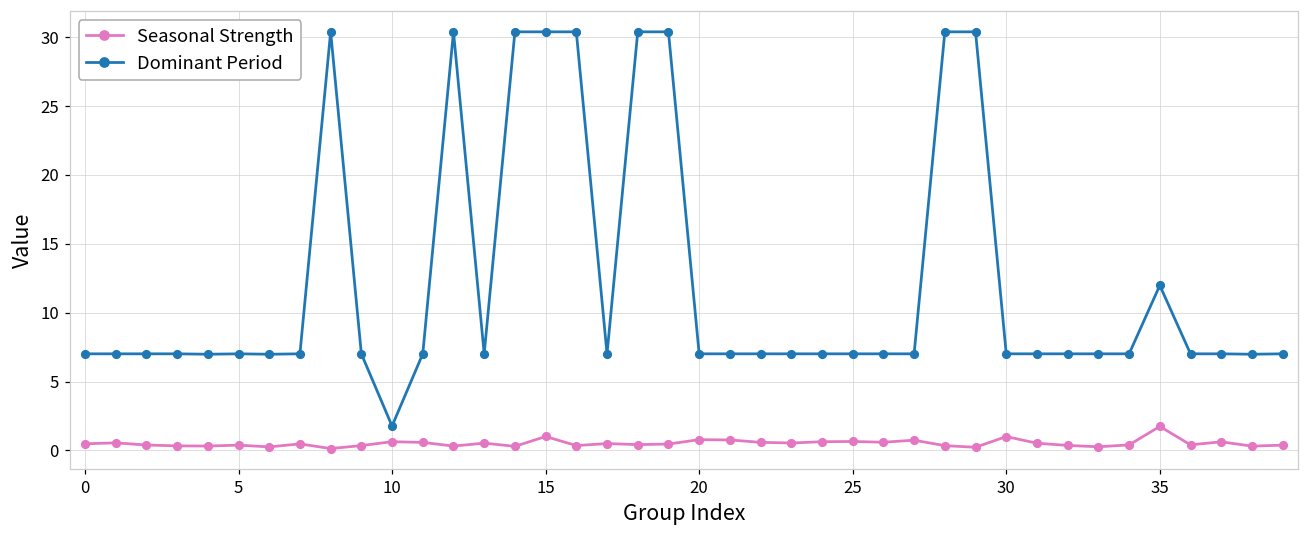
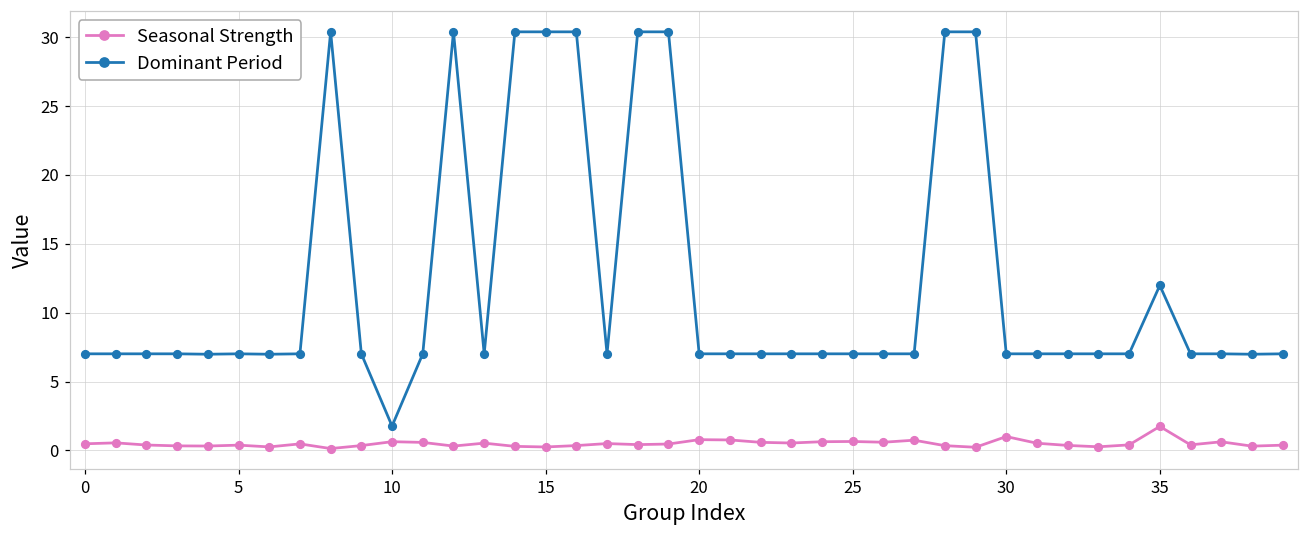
  {
    "Seasonal Strength": {
      "0": 0.5,
      "5": 0.4,
      "10": 0.6,
-     "15": 1.0,
+     "15": 0.2,
      "20": 0.8,
      "25": 0.6,
      "30": 1.0,
      "35": 1.7
    },
    "Dominant Period": {
      "0": 7.0,
      "5": 7.0,
      "10": 1.8,
      "15": 30.4,
      "20": 7.0,
      "25": 7.0,
      "30": 7.0,
      "35": 12.0
    }
  }
